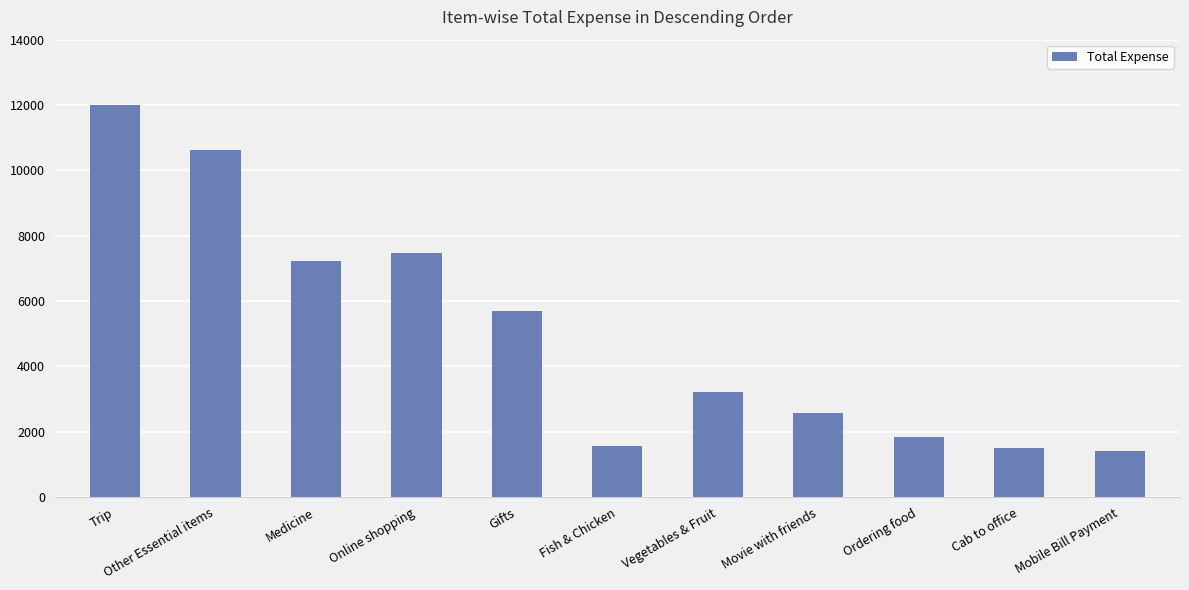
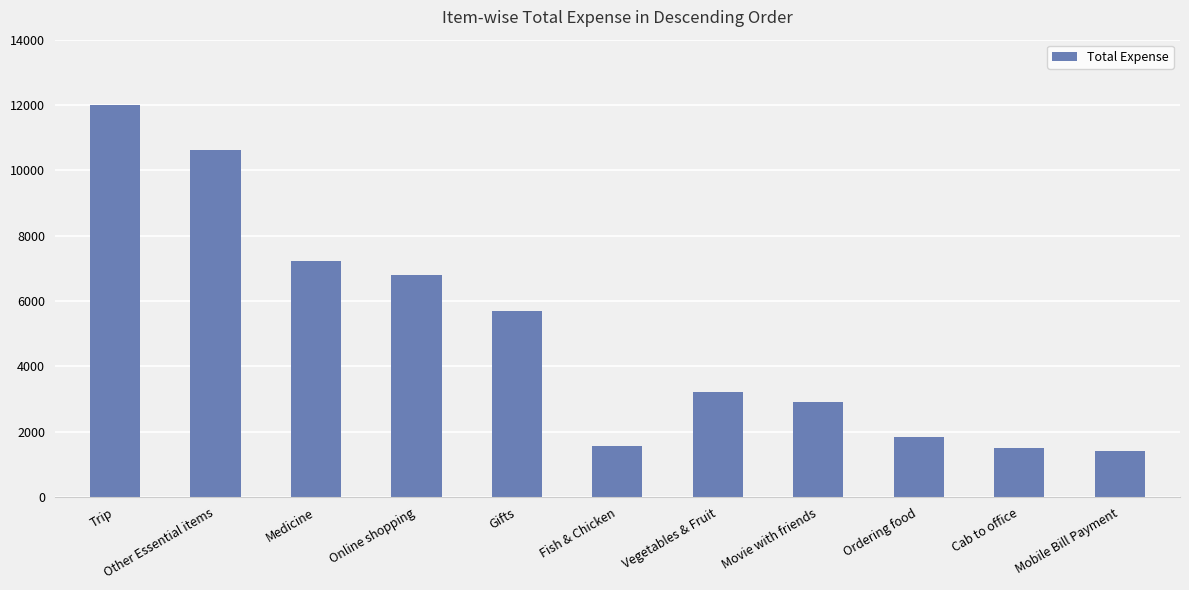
  {
    "Trip": 12000,
    "Other Essential items": 10600,
    "Medicine": 7200,
-   "Online shopping": 7500,
+   "Online shopping": 6800,
    "Gifts": 5700,
    "Fish & Chicken": 1600,
    "Vegetables & Fruit": 3200,
-   "Movie with friends": 2600,
+   "Movie with friends": 2900,
    "Ordering food": 1900,
    "Cab to office": 1500,
    "Mobile Bill Payment": 1400
  }
